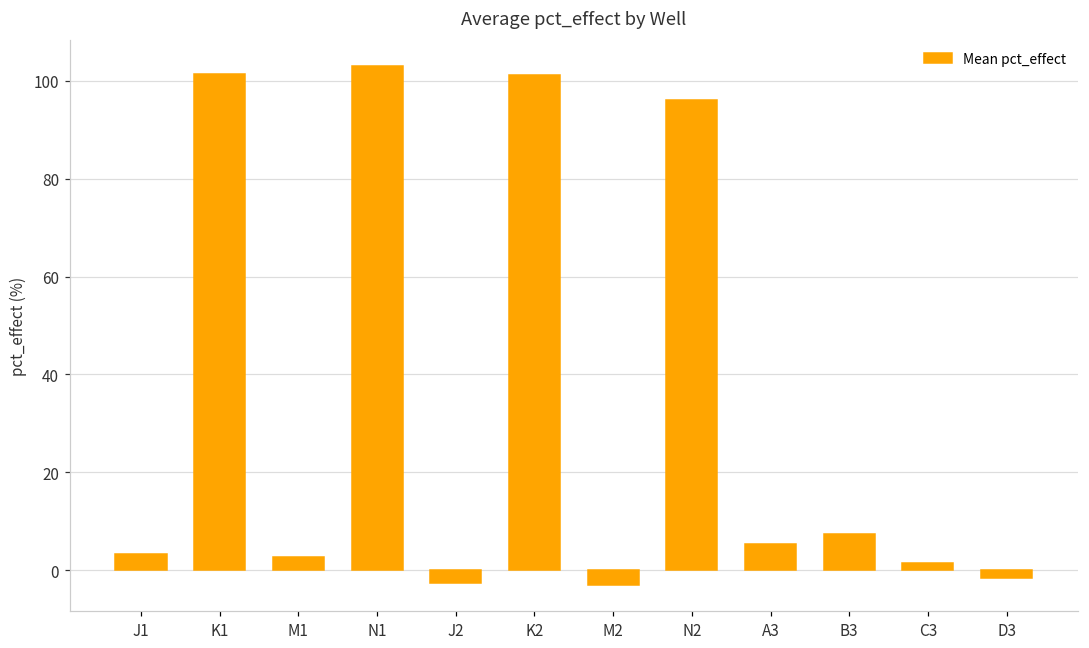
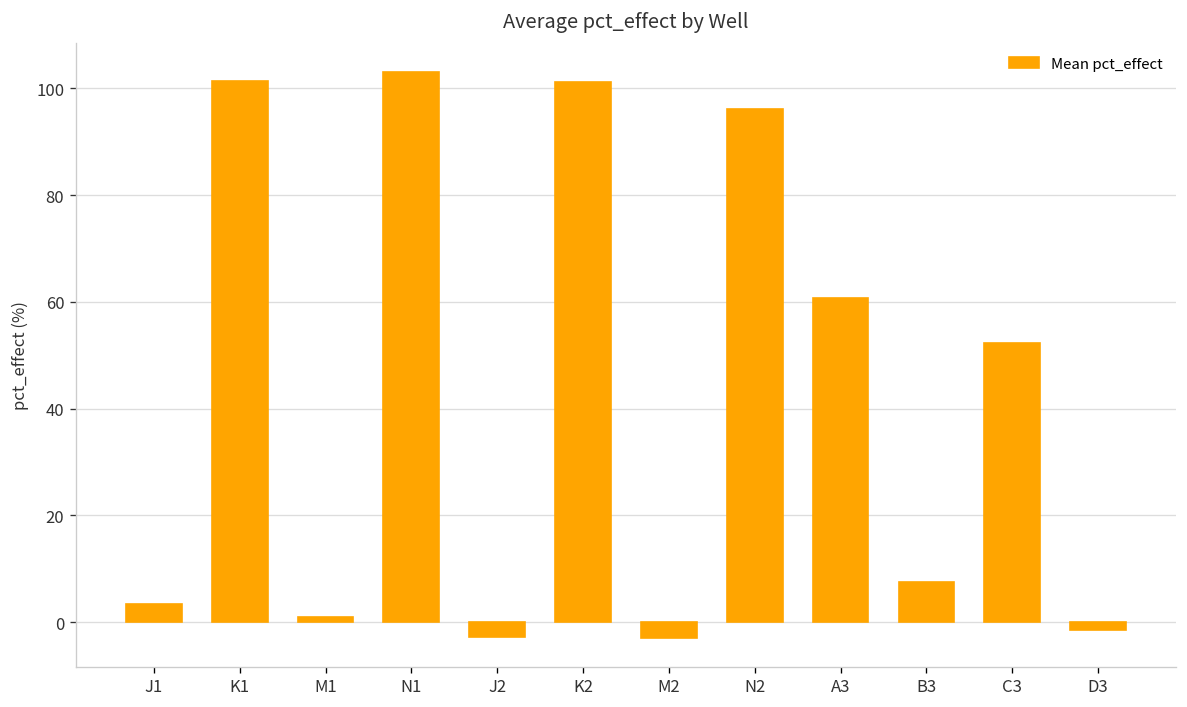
  {
    "J1": 3,
    "K1": 101,
-   "M1": 3,
+   "M1": 1,
    "N1": 103,
    "J2": -3,
    "K2": 101,
    "M2": -3,
    "N2": 96,
-   "A3": 5,
+   "A3": 61,
    "B3": 7,
-   "C3": 2,
+   "C3": 52,
    "D3": -2
  }
